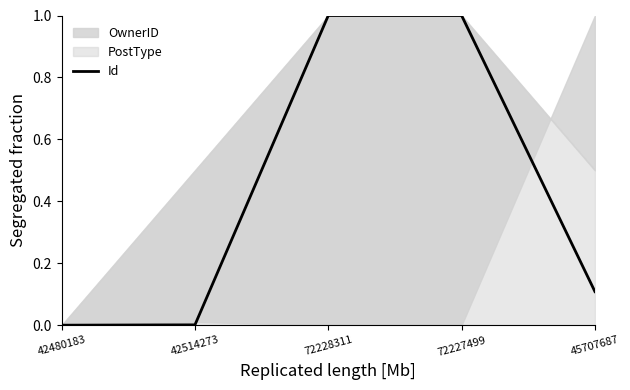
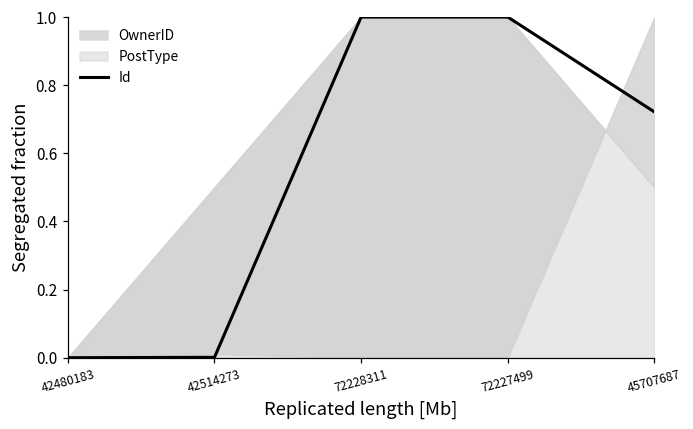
  {
    "Id": {
      "42514273": 0.00,
-     "45707687": 0.11
+     "45707687": 0.72
    }
  }
